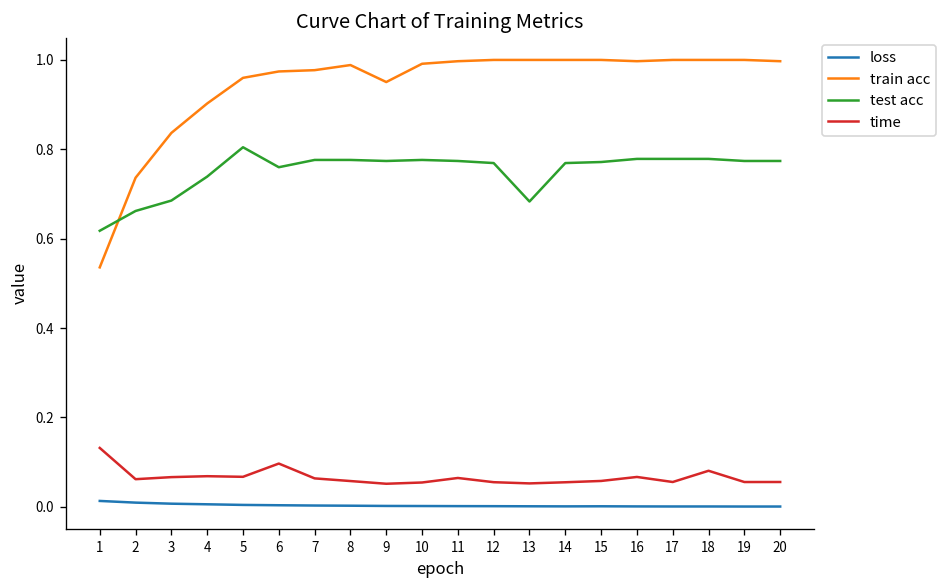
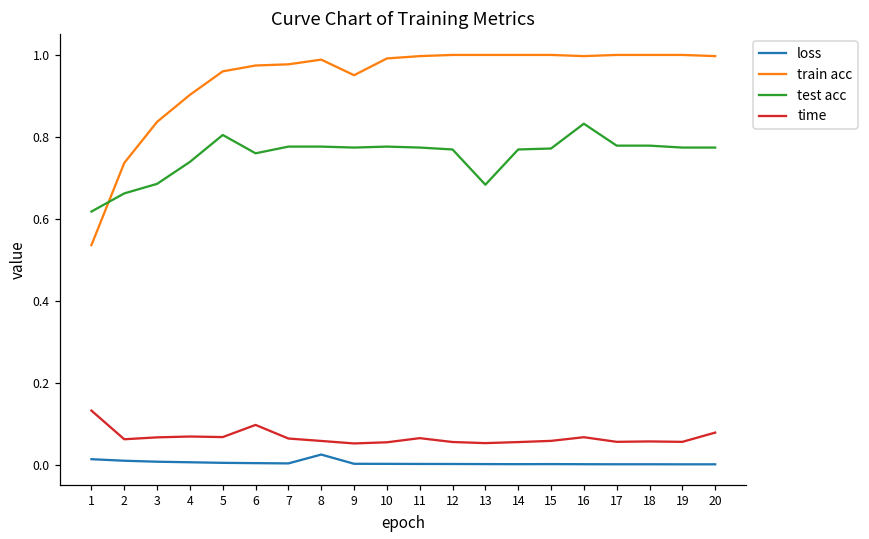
  {
    "loss": {
      "1": 0.01,
      "2": 0.01,
      "3": 0.01,
      "4": 0.01,
      "5": 0.00,
      "6": 0.00,
      "7": 0.00,
-     "8": 0.00,
+     "8": 0.02,
      "9": 0.00,
      "10": 0.00,
      "11": 0.00,
      "12": 0.00,
      "13": 0.00,
      "14": 0.00,
      "15": 0.00,
      "16": 0.00,
      "17": 0.00,
      "18": 0.00,
      "19": 0.00,
      "20": 0.00
    },
    "train acc": {
      "1": 0.54,
      "2": 0.74,
      "3": 0.84,
      "4": 0.90,
      "5": 0.96,
      "6": 0.97,
      "7": 0.98,
      "8": 0.99,
      "9": 0.95,
      "10": 0.99,
      "11": 1.00,
      "12": 1.00,
      "13": 1.00,
      "14": 1.00,
      "15": 1.00,
      "16": 1.00,
      "17": 1.00,
      "18": 1.00,
      "19": 1.00,
      "20": 1.00
    },
    "test acc": {
      "1": 0.62,
      "2": 0.66,
      "3": 0.69,
      "4": 0.74,
      "5": 0.80,
      "6": 0.76,
      "7": 0.78,
      "8": 0.78,
      "9": 0.77,
      "10": 0.78,
      "11": 0.77,
      "12": 0.77,
      "13": 0.68,
      "14": 0.77,
      "15": 0.77,
-     "16": 0.78,
+     "16": 0.83,
      "17": 0.78,
      "18": 0.78,
      "19": 0.77,
      "20": 0.77
    },
    "time": {
      "1": 0.13,
      "2": 0.06,
      "3": 0.07,
      "4": 0.07,
      "5": 0.07,
      "6": 0.10,
      "7": 0.06,
      "8": 0.06,
      "9": 0.05,
      "10": 0.05,
      "11": 0.06,
      "12": 0.06,
      "13": 0.05,
      "14": 0.05,
      "15": 0.06,
      "16": 0.07,
      "17": 0.06,
-     "18": 0.08,
+     "18": 0.06,
      "19": 0.06,
-     "20": 0.06
+     "20": 0.08
    }
  }
